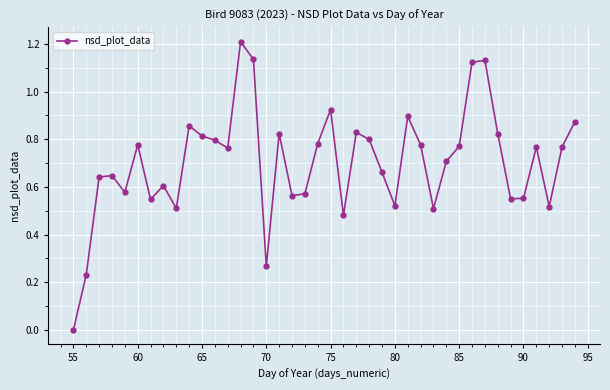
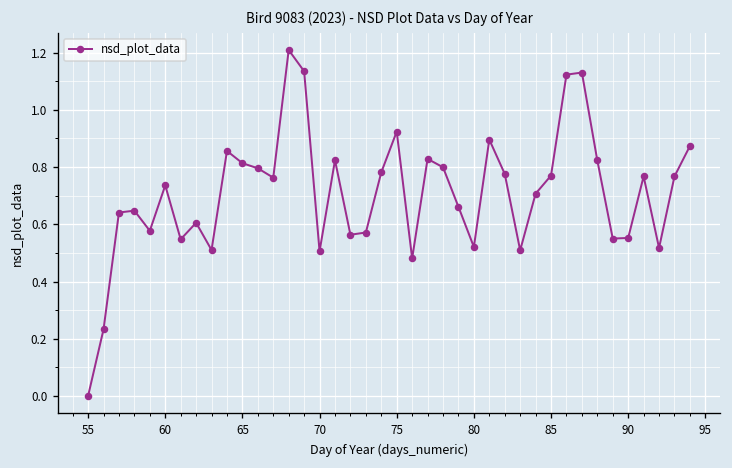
  {
    "55": 0.00,
-   "60": 0.78,
+   "60": 0.74,
    "65": 0.81,
-   "70": 0.27,
+   "70": 0.51,
    "75": 0.92,
    "80": 0.52,
    "85": 0.77,
    "90": 0.55
  }
